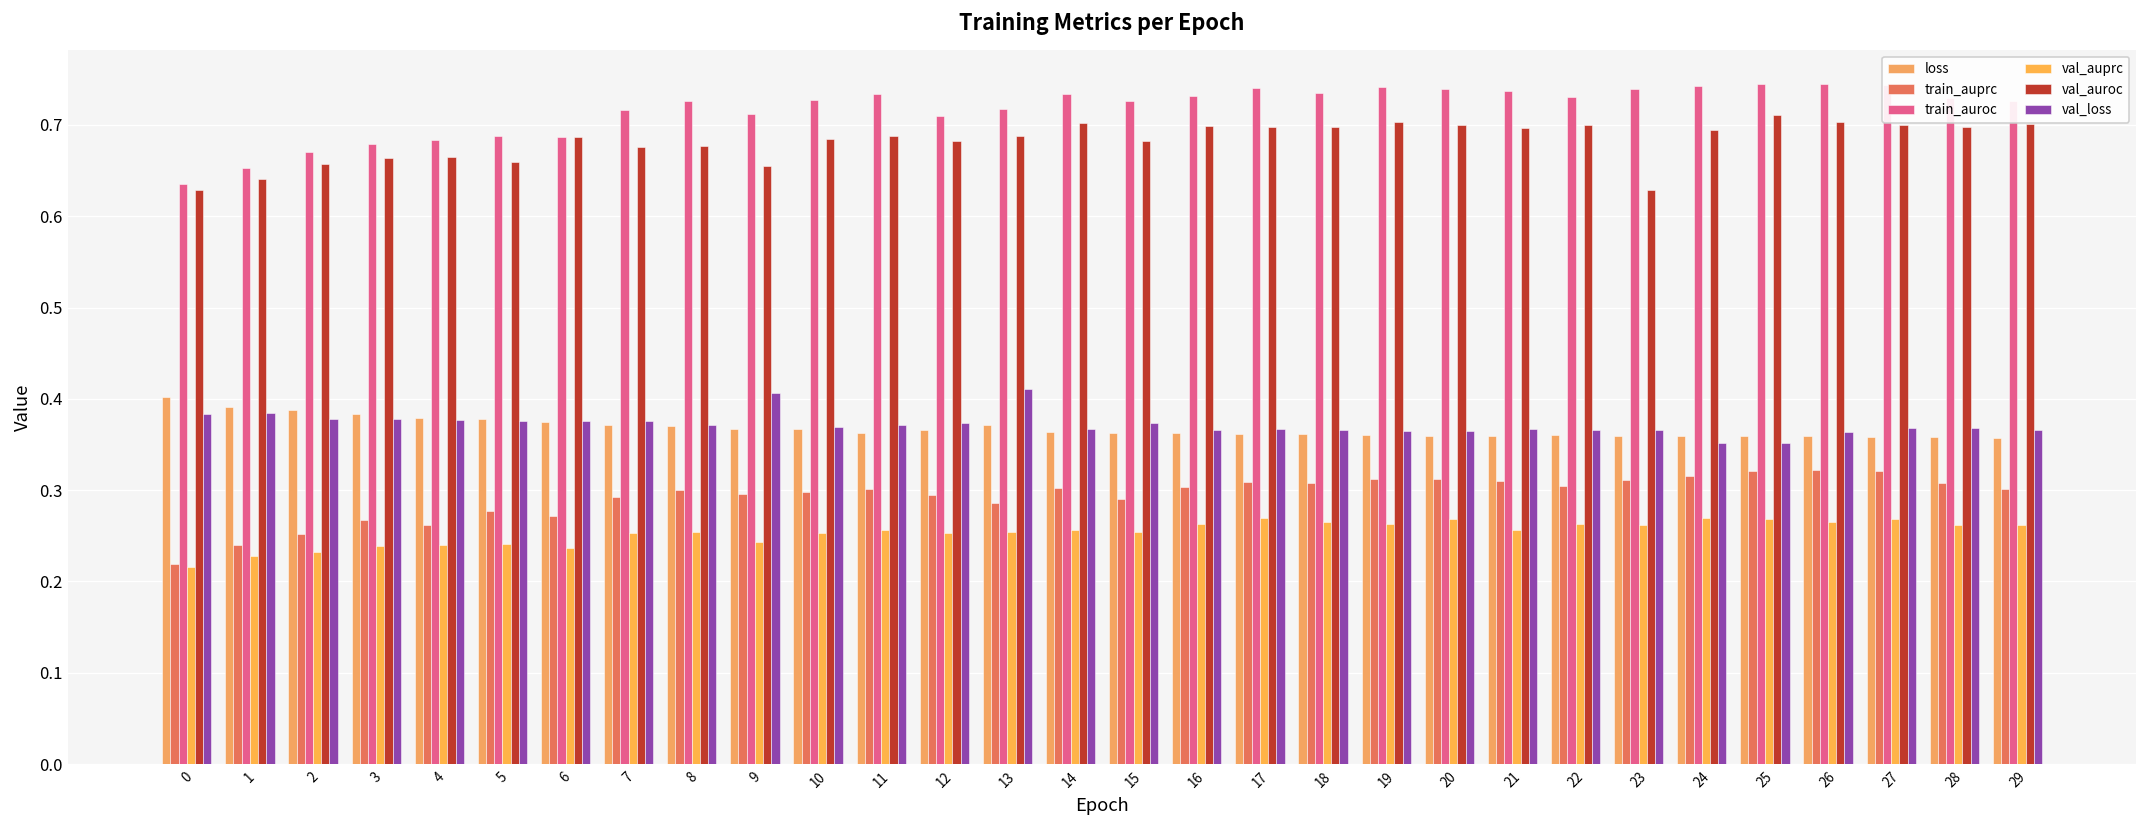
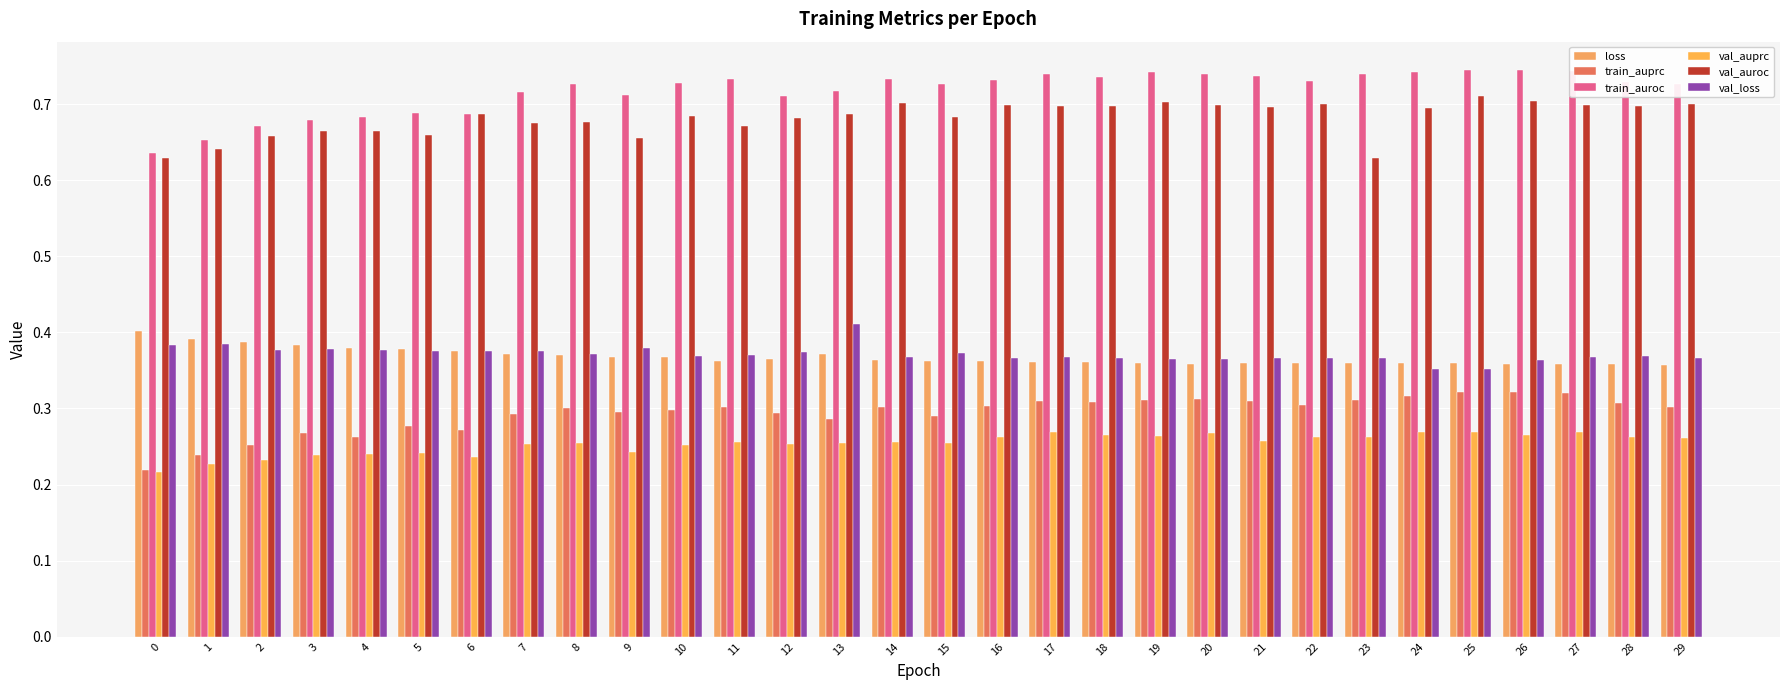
  {
    "val_auroc": {
      "0": 0.63,
      "1": 0.64,
      "2": 0.66,
      "3": 0.66,
      "4": 0.66,
      "5": 0.66,
      "6": 0.69,
      "7": 0.68,
      "8": 0.68,
      "9": 0.66,
      "10": 0.68,
-     "11": 0.69,
+     "11": 0.67,
      "12": 0.68,
      "13": 0.69,
      "14": 0.70,
      "15": 0.68,
      "16": 0.70,
      "17": 0.70,
      "18": 0.70,
      "19": 0.70,
      "20": 0.70,
      "21": 0.70,
      "22": 0.70,
      "23": 0.63,
      "24": 0.69,
      "25": 0.71,
      "26": 0.70,
      "27": 0.70,
      "28": 0.70,
      "29": 0.70
    },
    "val_loss": {
      "0": 0.38,
      "1": 0.38,
      "2": 0.38,
      "3": 0.38,
      "4": 0.38,
      "5": 0.38,
      "6": 0.38,
      "7": 0.38,
      "8": 0.37,
-     "9": 0.41,
+     "9": 0.38,
      "10": 0.37,
      "11": 0.37,
      "12": 0.37,
      "13": 0.41,
      "14": 0.37,
      "15": 0.37,
      "16": 0.37,
      "17": 0.37,
      "18": 0.37,
      "19": 0.37,
      "20": 0.37,
      "21": 0.37,
      "22": 0.37,
      "23": 0.37,
      "24": 0.35,
      "25": 0.35,
      "26": 0.36,
      "27": 0.37,
      "28": 0.37,
      "29": 0.37
    }
  }
